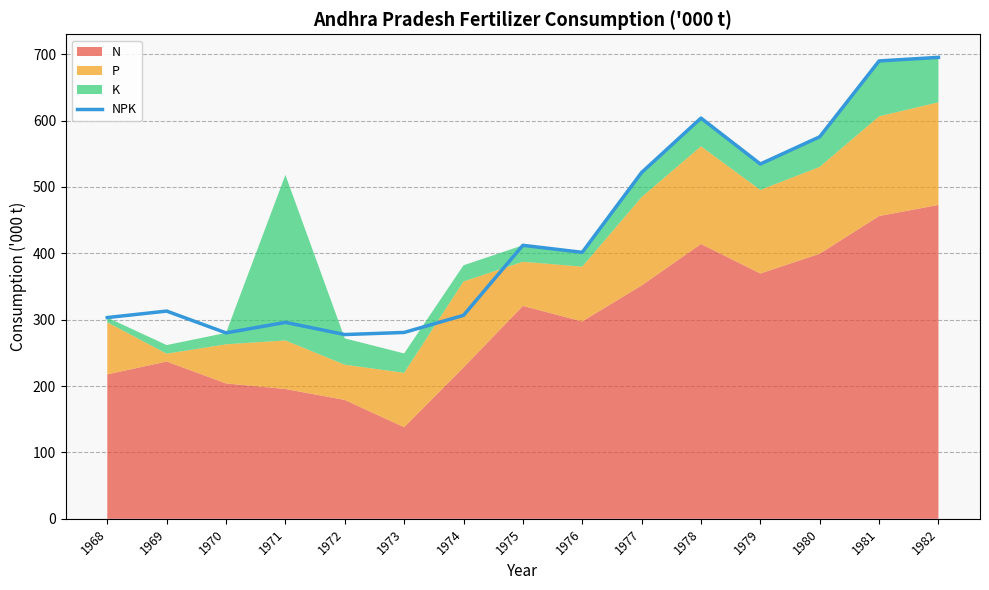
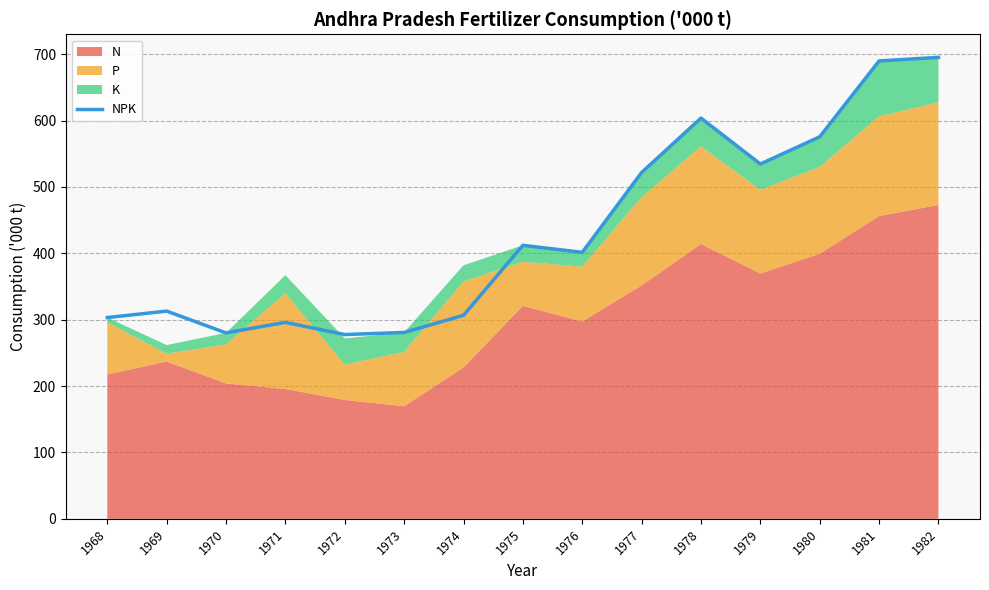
  {
    "N": {
      "1968": 220,
      "1969": 240,
      "1970": 200,
      "1971": 200,
      "1972": 180,
-     "1973": 140,
+     "1973": 170,
      "1974": 230,
      "1975": 320,
      "1976": 300,
      "1977": 350,
      "1978": 410,
      "1979": 370,
      "1980": 400,
      "1981": 460,
      "1982": 470
    },
    "NPK": {
      "1969": 310,
      "1971": 300,
      "1972": 280,
      "1974": 310
    },
    "P": {
      "1968": 80,
      "1969": 10,
      "1970": 60,
-     "1971": 70,
+     "1971": 140,
      "1972": 50,
      "1973": 80,
      "1974": 130,
      "1975": 70,
      "1976": 80,
      "1977": 130,
      "1978": 150,
      "1979": 130,
      "1980": 130,
      "1981": 150,
      "1982": 150
    },
    "K": {
      "1969": 10,
-     "1971": 250,
+     "1971": 30,
      "1972": 40,
      "1974": 20
    }
  }
